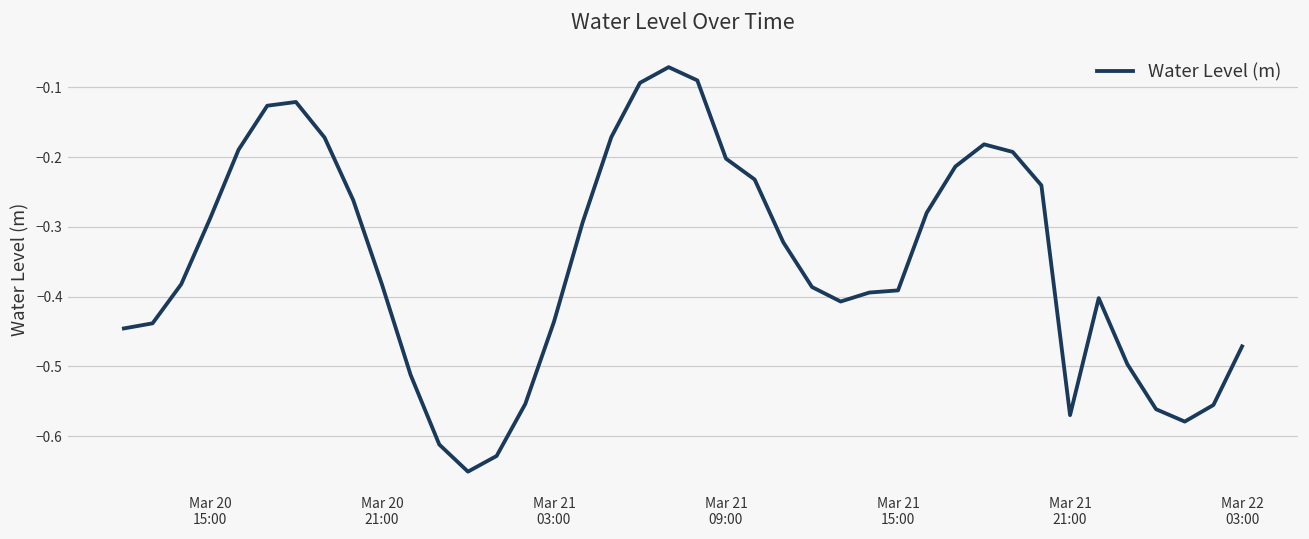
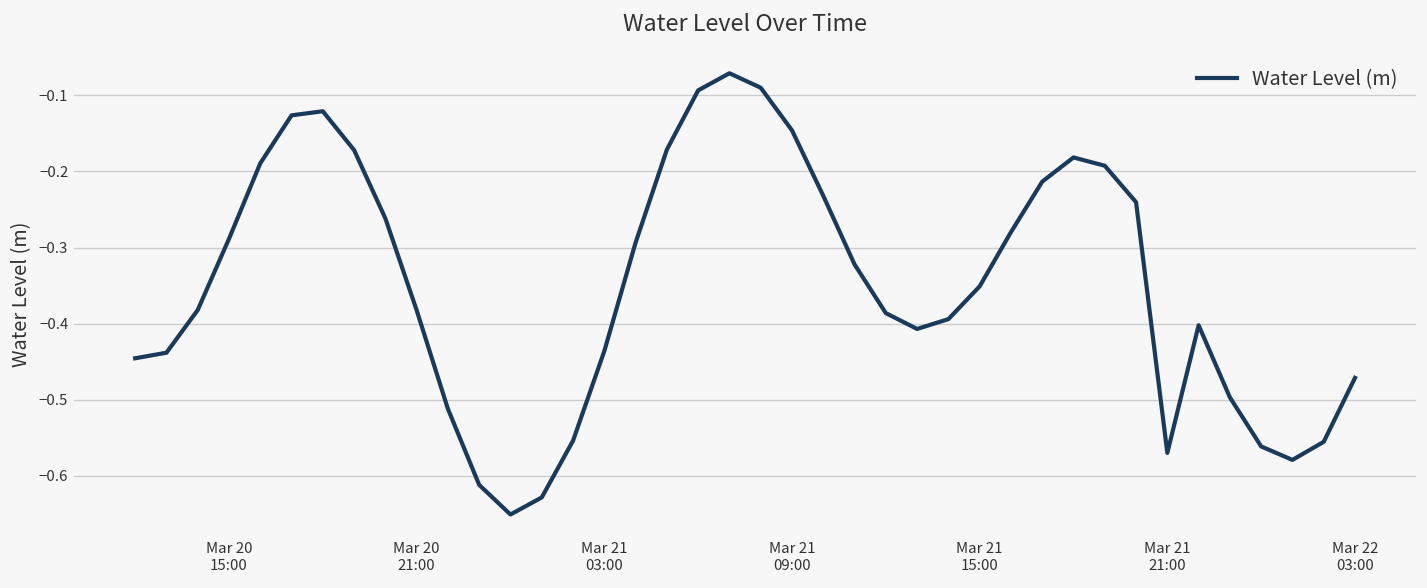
  {
    "Mar 20 15:00": -0.29,
    "Mar 20 21:00": -0.38,
    "Mar 21 03:00": -0.44,
-   "Mar 21 09:00": -0.20,
-   "Mar 21 15:00": -0.39,
+   "Mar 21 09:00": -0.15,
+   "Mar 21 15:00": -0.35,
    "Mar 21 21:00": -0.57,
    "Mar 22 03:00": -0.47
  }
